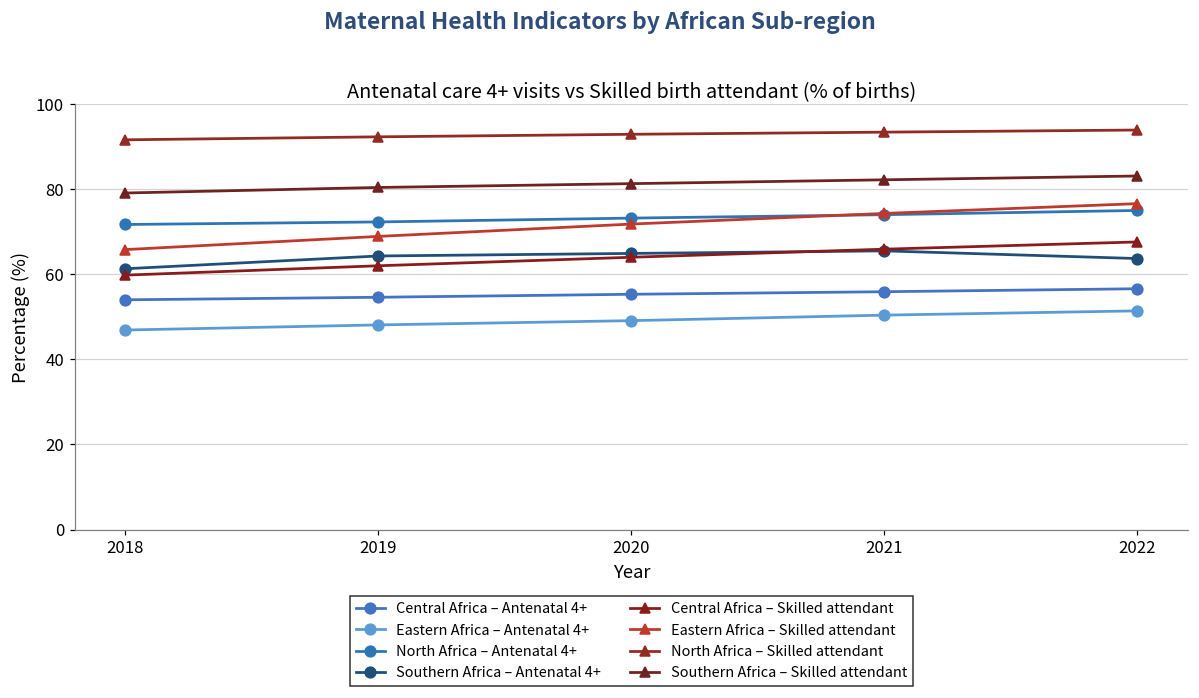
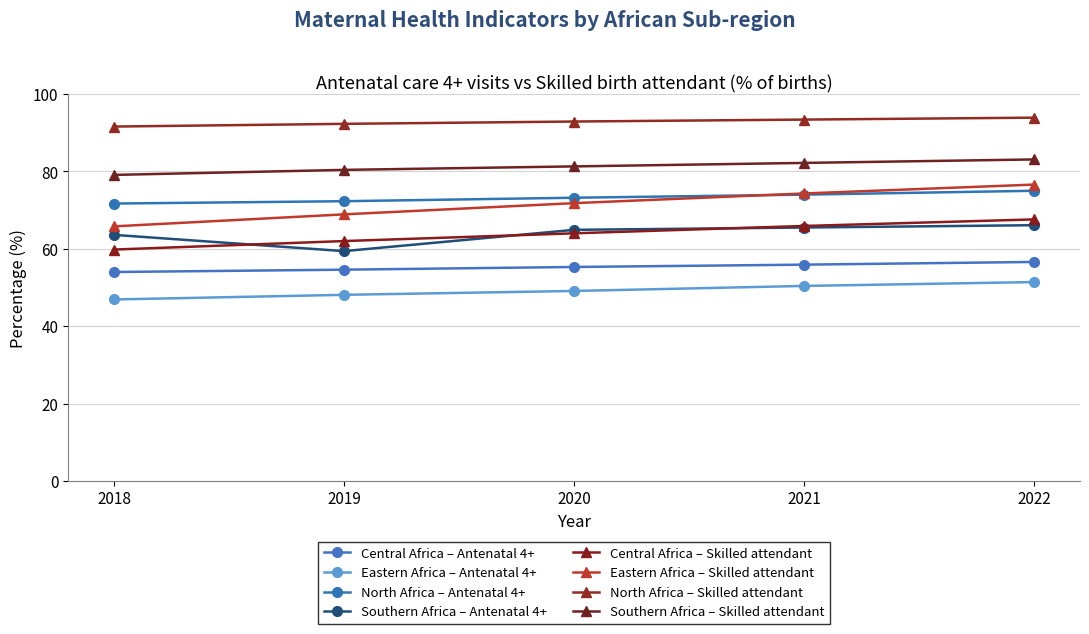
  {
    "Southern Africa – Antenatal 4+": {
-     "2018": 61,
-     "2019": 64,
+     "2018": 64,
+     "2019": 59,
      "2020": 65,
-     "2022": 64
+     "2022": 66
    }
  }
